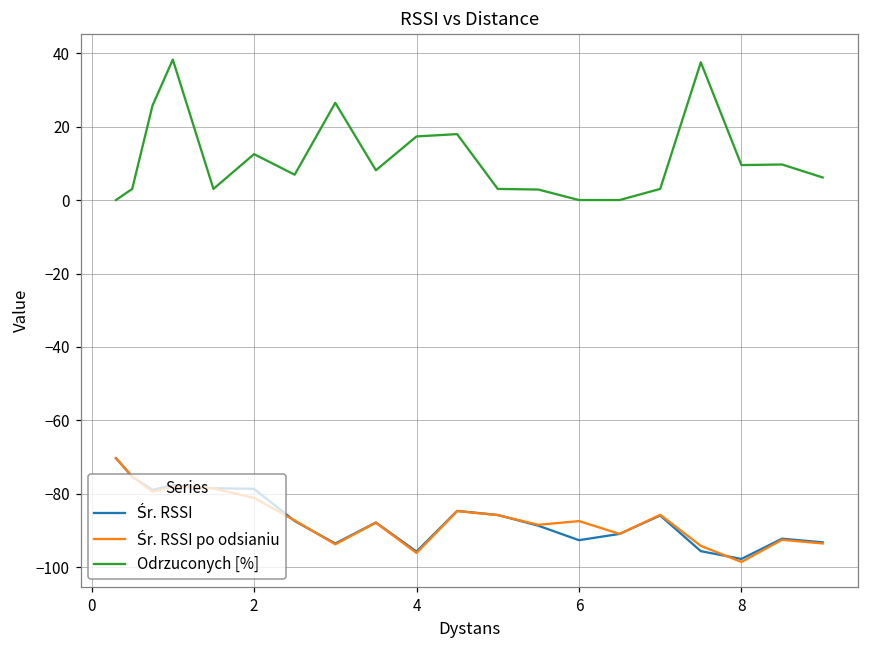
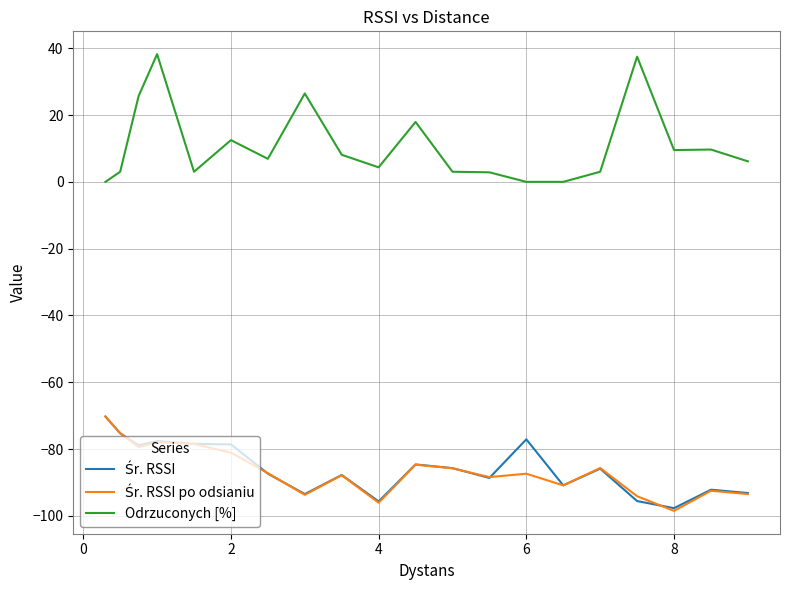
  {
    "Śr. RSSI": {
-     "6": -93,
+     "6": -77,
      "8": -98
    },
    "Śr. RSSI po odsianiu": {
      "6": -87,
      "8": -99
    },
    "Odrzuconych [%]": {
      "2": 13,
-     "4": 17,
+     "4": 4,
      "6": 0,
      "8": 10
    }
  }
